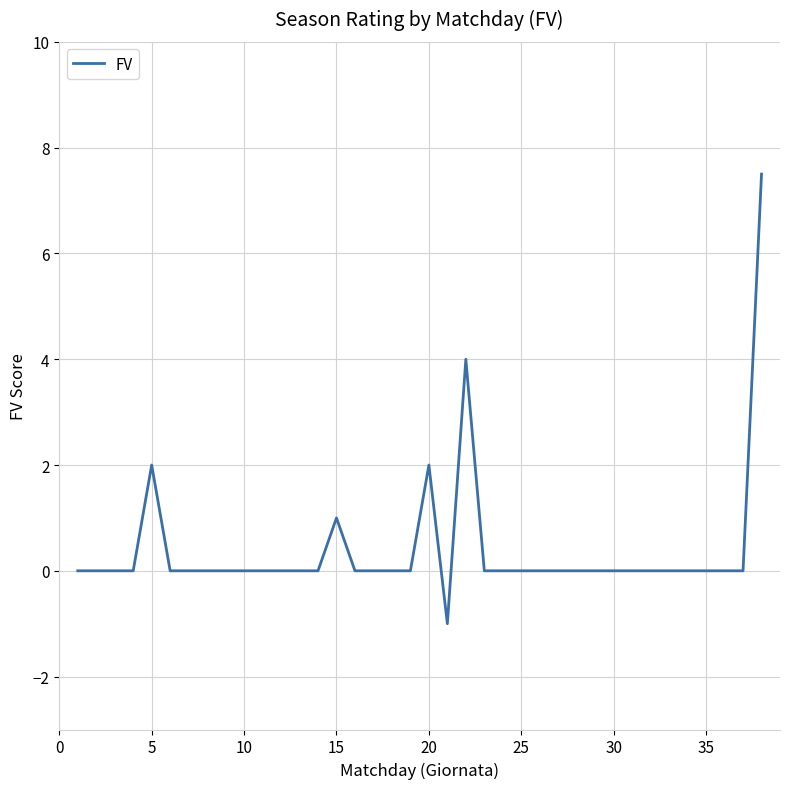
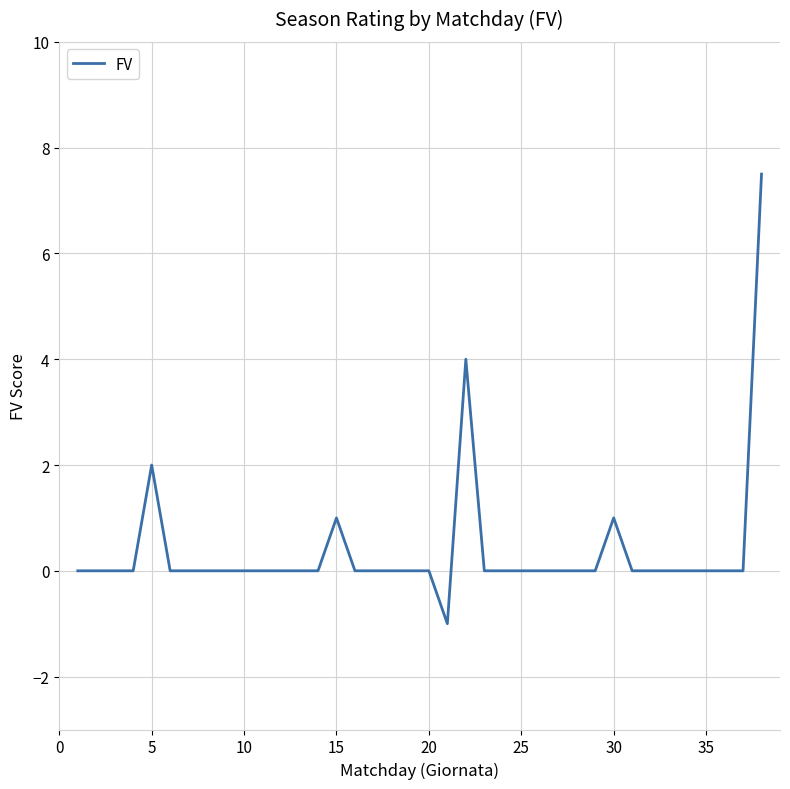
  {
    "5": 2,
    "10": 0,
    "15": 1,
-   "20": 2,
+   "20": 0,
    "25": 0,
-   "30": 0,
+   "30": 1,
    "35": 0
  }
